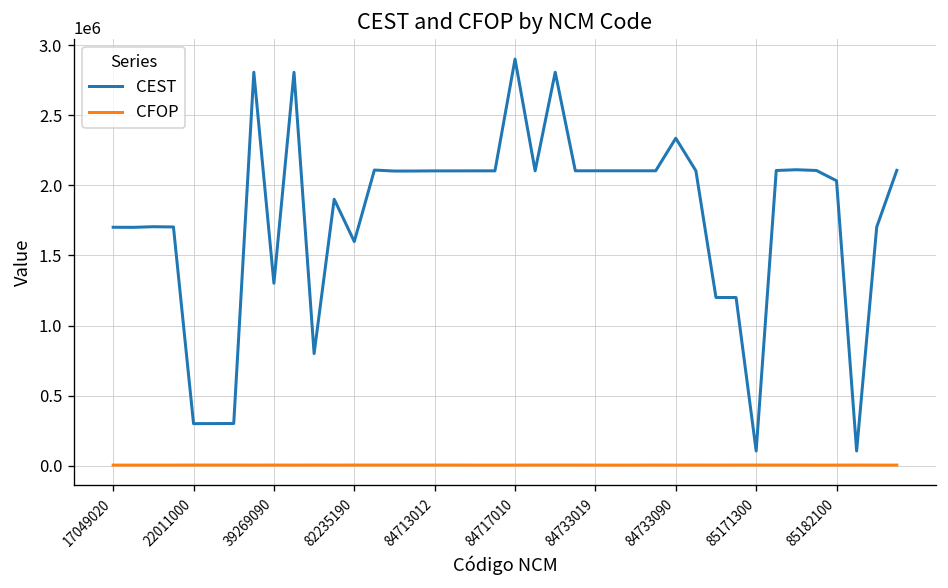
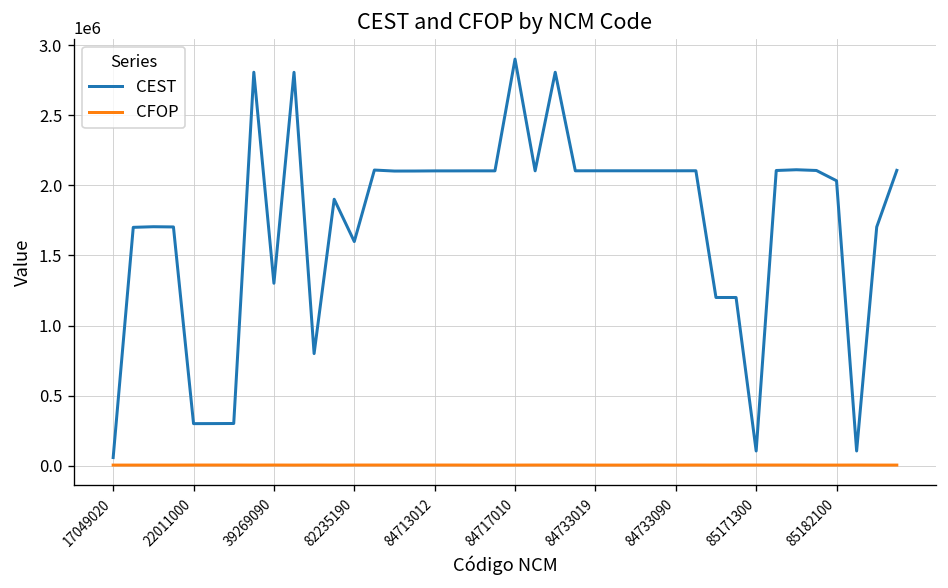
  {
    "CEST": {
-     "17049020": 1700000,
+     "17049020": 60000,
      "22011000": 300000,
      "39269090": 1300000,
      "82235190": 1600000,
      "84713012": 2100000,
      "84717010": 2900000,
      "84733019": 2100000,
-     "84733090": 2340000,
+     "84733090": 2100000,
      "85171300": 110000,
      "85182100": 2030000
    },
    "CFOP": {
      "17049020": 10000,
      "22011000": 10000,
      "39269090": 10000,
      "82235190": 10000,
      "84713012": 10000,
      "84717010": 10000,
      "84733019": 10000,
      "84733090": 10000,
      "85171300": 10000,
      "85182100": 10000
    }
  }
